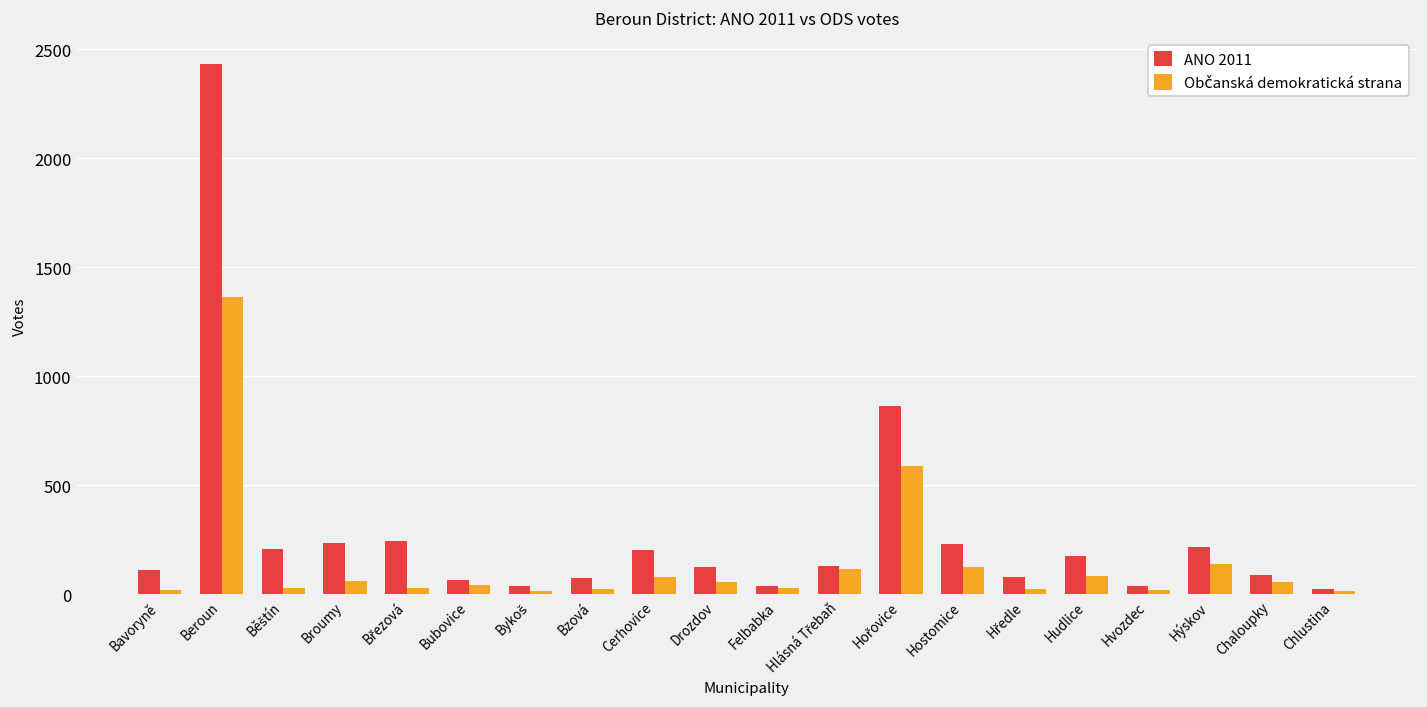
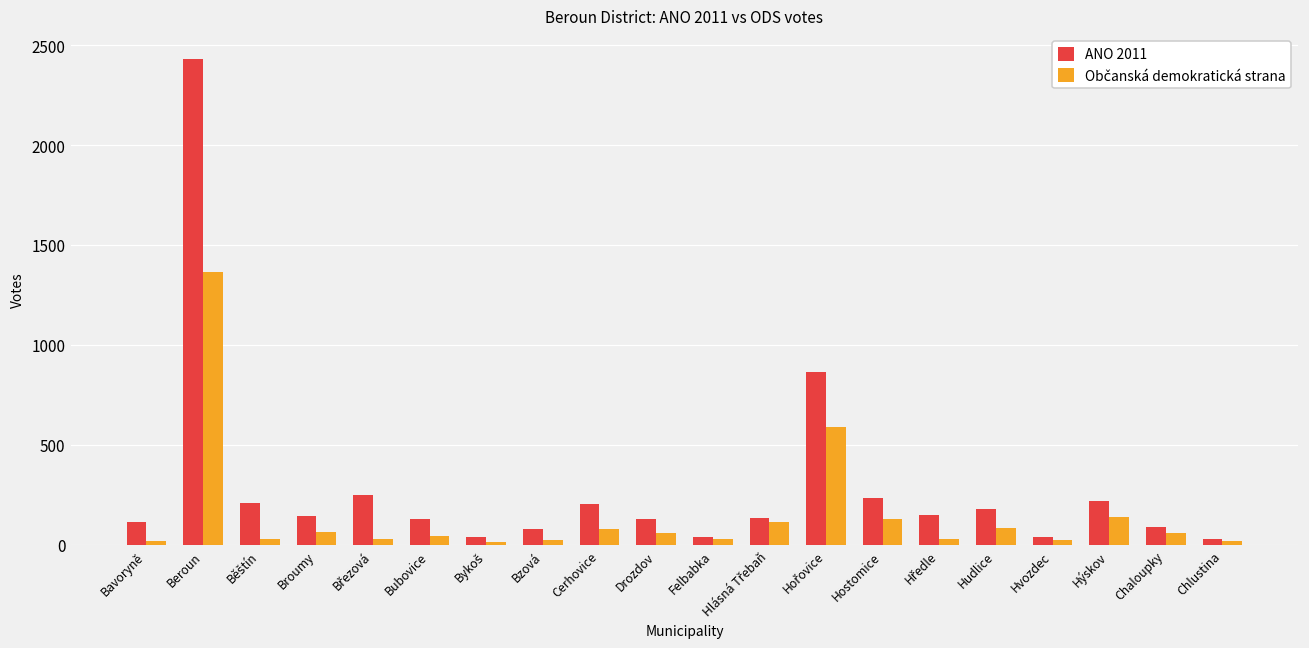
  {
    "ANO 2011": {
      "Bavoryně": 110,
      "Beroun": 2430,
      "Běštín": 210,
-     "Broumy": 240,
+     "Broumy": 140,
      "Březová": 250,
-     "Bubovice": 70,
+     "Bubovice": 130,
      "Bykoš": 40,
      "Bzová": 80,
      "Cerhovice": 200,
      "Drozdov": 130,
      "Felbabka": 40,
      "Hlásná Třebaň": 130,
      "Hořovice": 860,
      "Hostomice": 230,
-     "Hředle": 80,
+     "Hředle": 150,
      "Hudlice": 180,
      "Hvozdec": 40,
      "Hýskov": 220,
      "Chaloupky": 90,
      "Chlustina": 30
    },
    "Občanská demokratická strana": {
      "Bavoryně": 20,
      "Beroun": 1360,
      "Běštín": 30,
      "Broumy": 60,
      "Březová": 30,
      "Bubovice": 40,
      "Bzová": 20,
      "Cerhovice": 80,
      "Drozdov": 60,
      "Felbabka": 30,
      "Hlásná Třebaň": 110,
      "Hořovice": 590,
      "Hostomice": 130,
      "Hředle": 30,
      "Hudlice": 80,
      "Hvozdec": 20,
      "Hýskov": 140,
      "Chaloupky": 60,
      "Chlustina": 20
    }
  }
